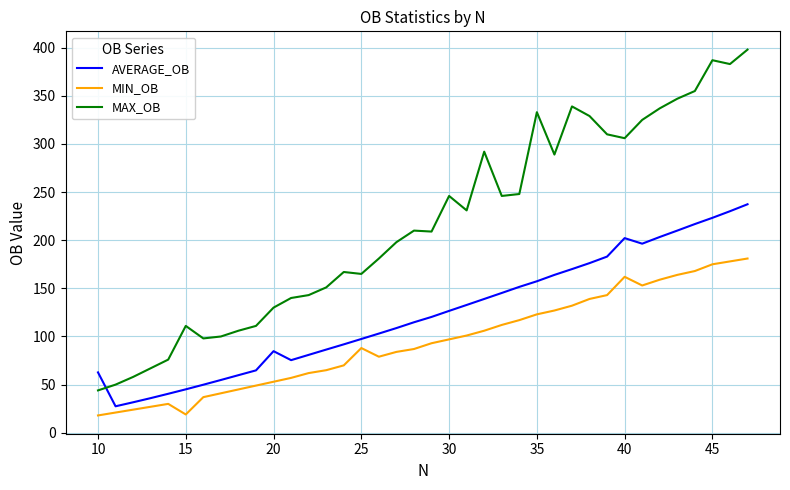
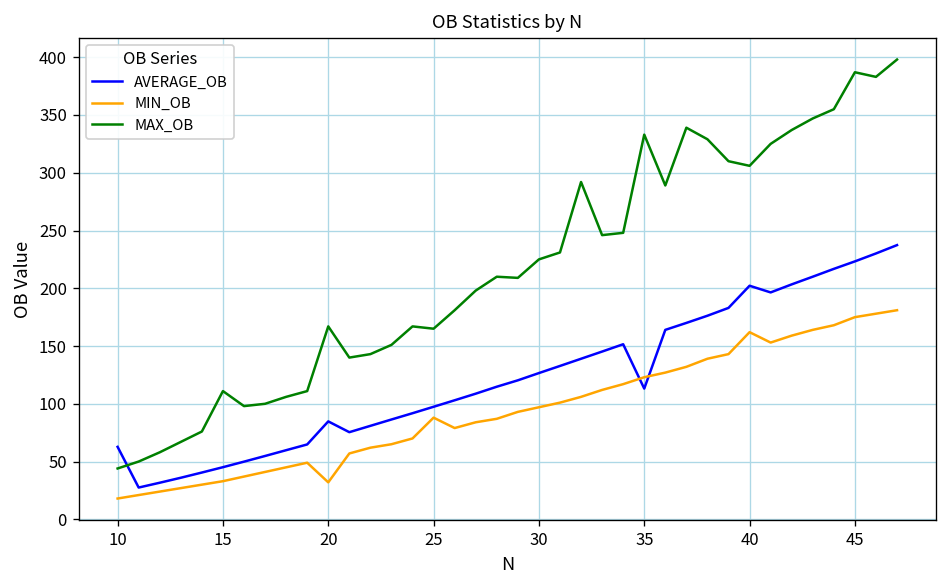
  {
    "AVERAGE_OB": {
      "10": 60,
      "15": 50,
      "20": 80,
      "25": 100,
      "30": 130,
-     "35": 160,
+     "35": 110,
      "40": 200,
      "45": 220
    },
    "MIN_OB": {
      "10": 20,
-     "15": 20,
-     "20": 50,
+     "15": 30,
+     "20": 30,
      "25": 90,
      "30": 100,
      "35": 120,
      "40": 160,
      "45": 180
    },
    "MAX_OB": {
      "10": 40,
      "15": 110,
-     "20": 130,
+     "20": 170,
      "25": 170,
-     "30": 250,
+     "30": 230,
      "35": 330,
      "40": 310,
      "45": 390
    }
  }
